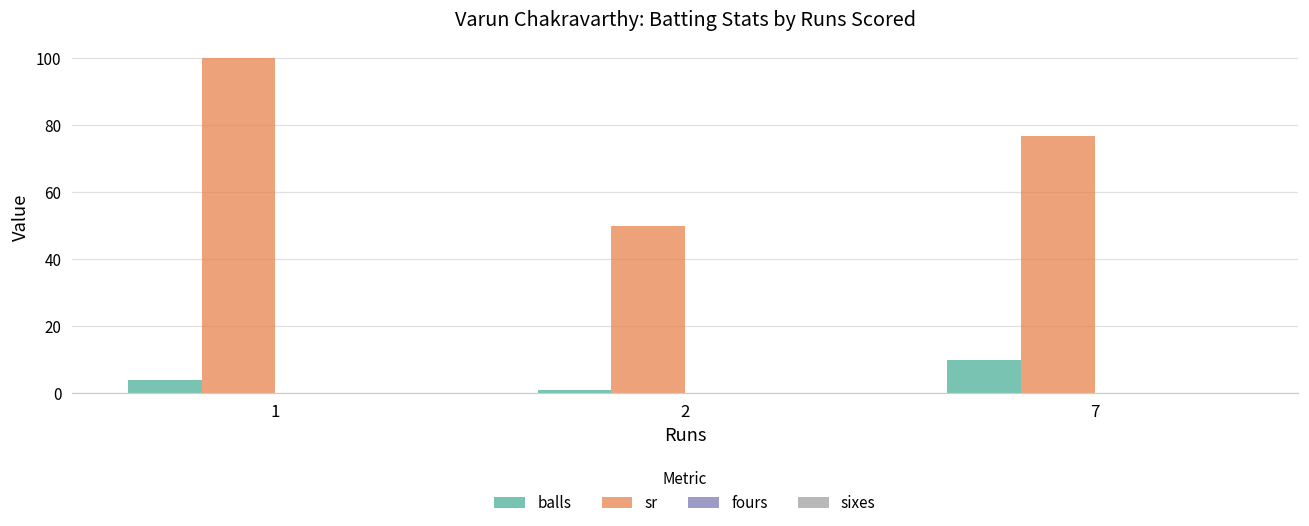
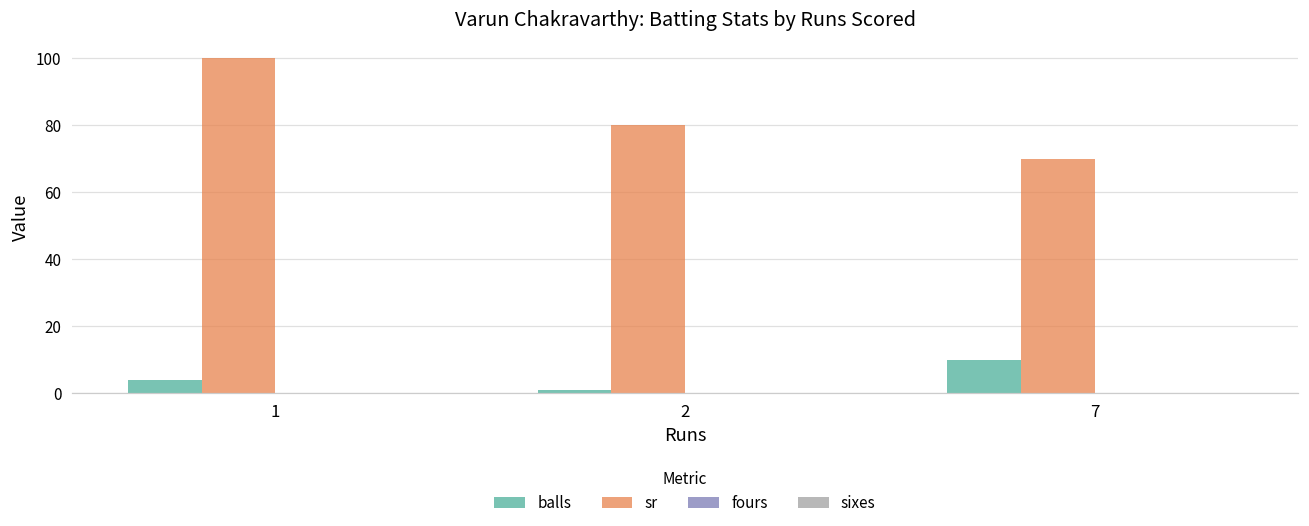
  {
    "balls": {
      "1": 4,
      "2": 1,
      "7": 10
    },
    "sr": {
      "1": 100,
-     "2": 50,
-     "7": 77
+     "2": 80,
+     "7": 70
    }
  }
